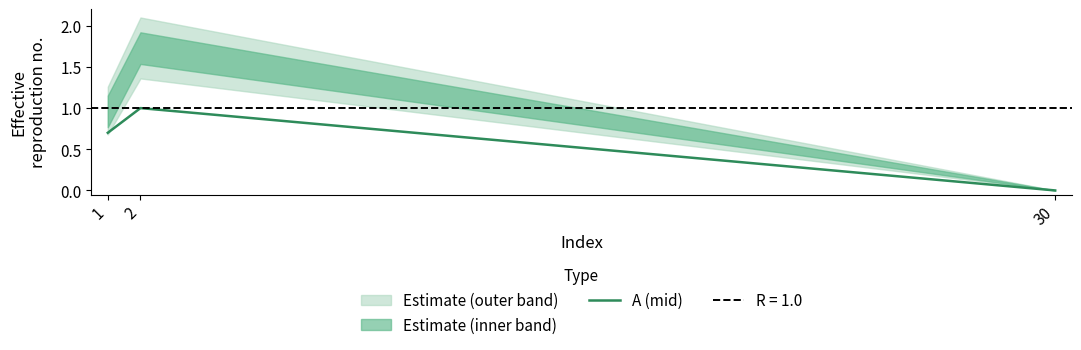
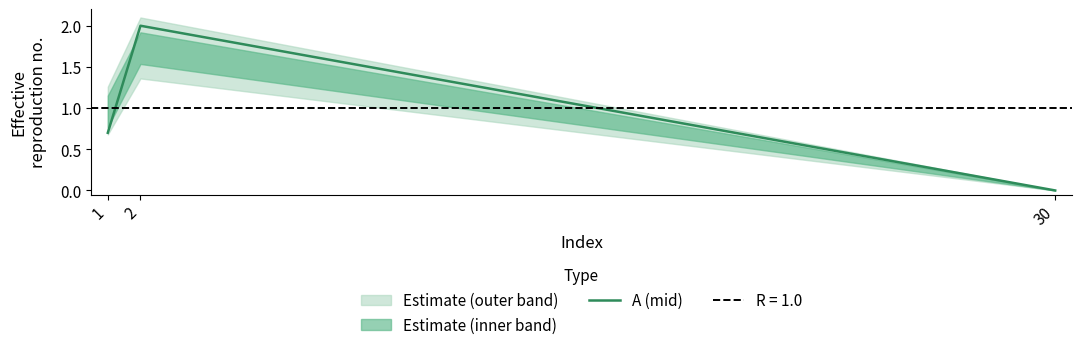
  {
    "A (mid)": {
      "1": 0.7,
-     "2": 1
+     "2": 2
    }
  }
